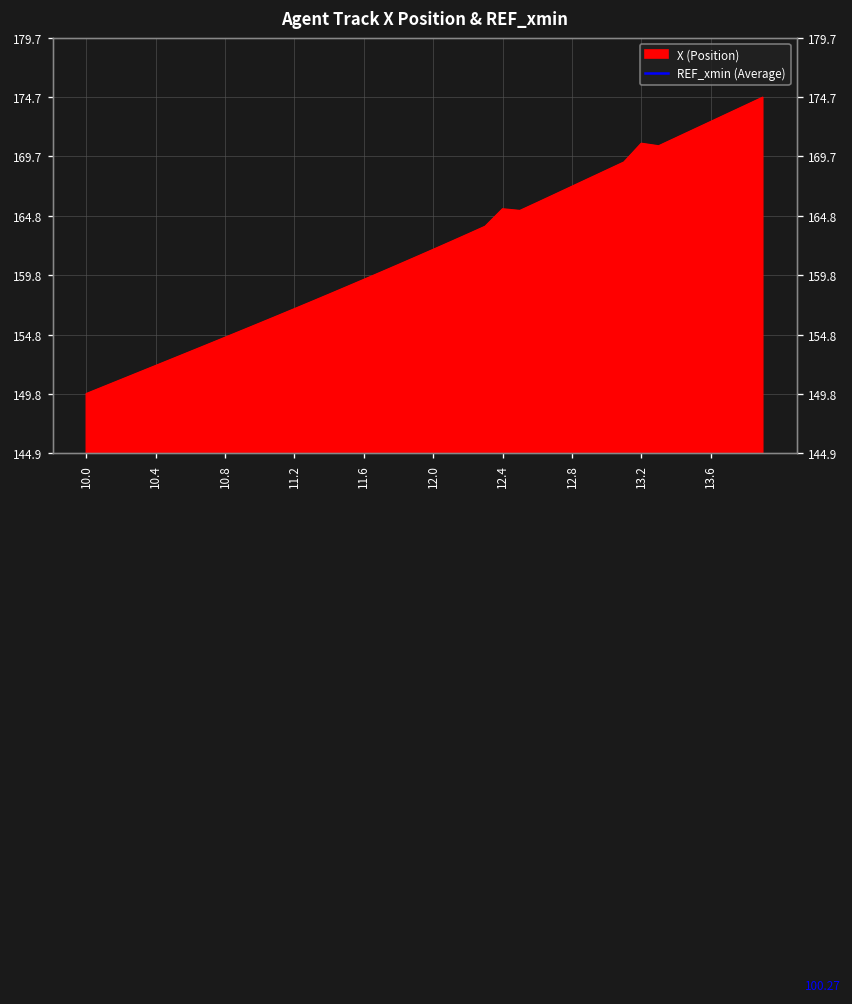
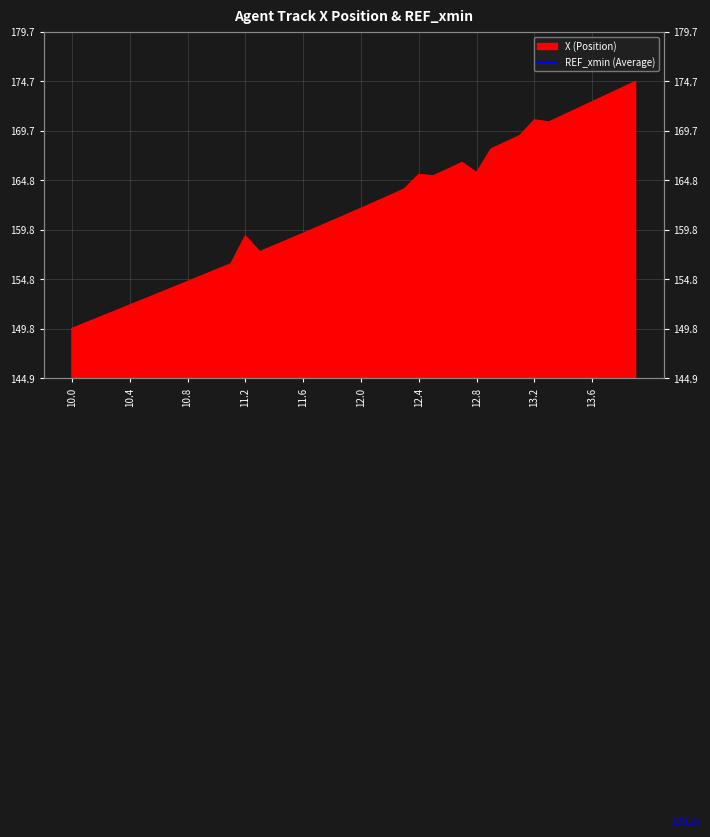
  {
    "X (Position)": {
      "10.0": 150,
      "10.4": 152,
      "10.8": 155,
-     "11.2": 157,
+     "11.2": 159,
      "11.6": 159,
      "12.0": 162,
      "12.4": 165,
-     "12.8": 167,
+     "12.8": 166,
      "13.2": 171,
      "13.6": 173
    }
  }
